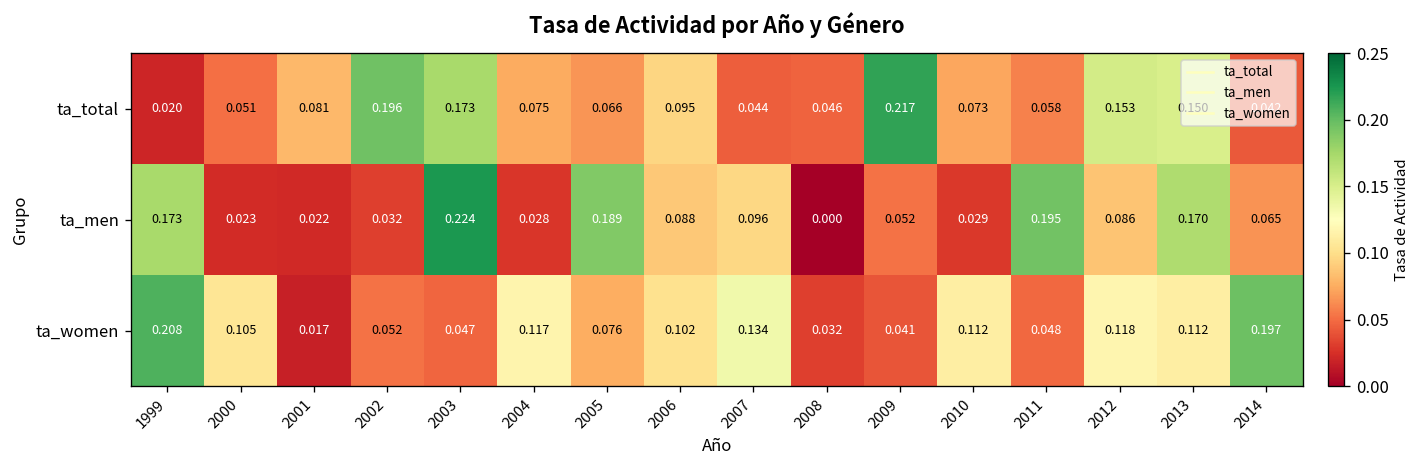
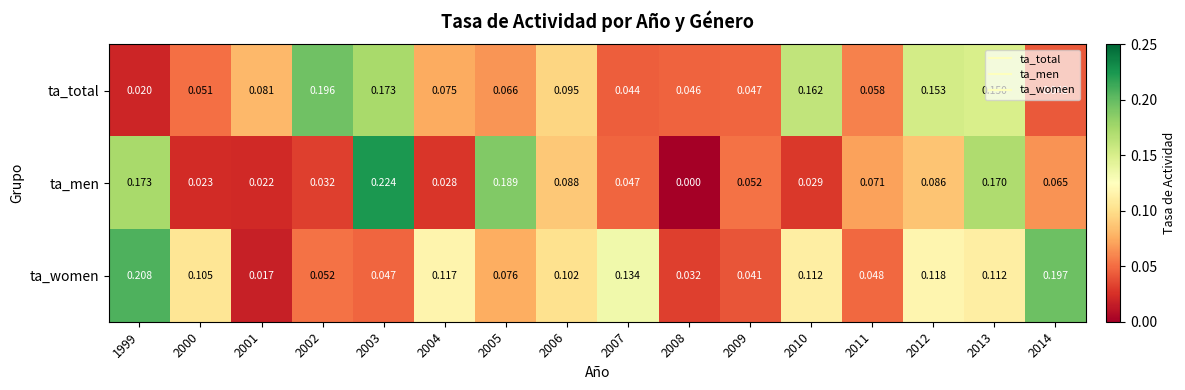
  {
    "ta_total": {
      "1999": 0.020,
      "2000": 0.051,
      "2001": 0.081,
      "2002": 0.196,
      "2003": 0.173,
      "2004": 0.075,
      "2005": 0.066,
      "2006": 0.095,
      "2007": 0.044,
      "2008": 0.046,
-     "2009": 0.217,
-     "2010": 0.073,
+     "2009": 0.047,
+     "2010": 0.162,
      "2011": 0.058,
      "2012": 0.153
    },
    "ta_men": {
      "1999": 0.173,
      "2000": 0.023,
      "2001": 0.022,
      "2002": 0.032,
      "2003": 0.224,
      "2004": 0.028,
      "2005": 0.189,
      "2006": 0.088,
-     "2007": 0.096,
+     "2007": 0.047,
      "2008": 0.000,
      "2009": 0.052,
      "2010": 0.029,
-     "2011": 0.195,
+     "2011": 0.071,
      "2012": 0.086,
      "2013": 0.170,
      "2014": 0.065
    },
    "ta_women": {
      "1999": 0.208,
      "2000": 0.105,
      "2001": 0.017,
      "2002": 0.052,
      "2003": 0.047,
      "2004": 0.117,
      "2005": 0.076,
      "2006": 0.102,
      "2007": 0.134,
      "2008": 0.032,
      "2009": 0.041,
      "2010": 0.112,
      "2011": 0.048,
      "2012": 0.118,
      "2013": 0.112,
      "2014": 0.197
    }
  }
